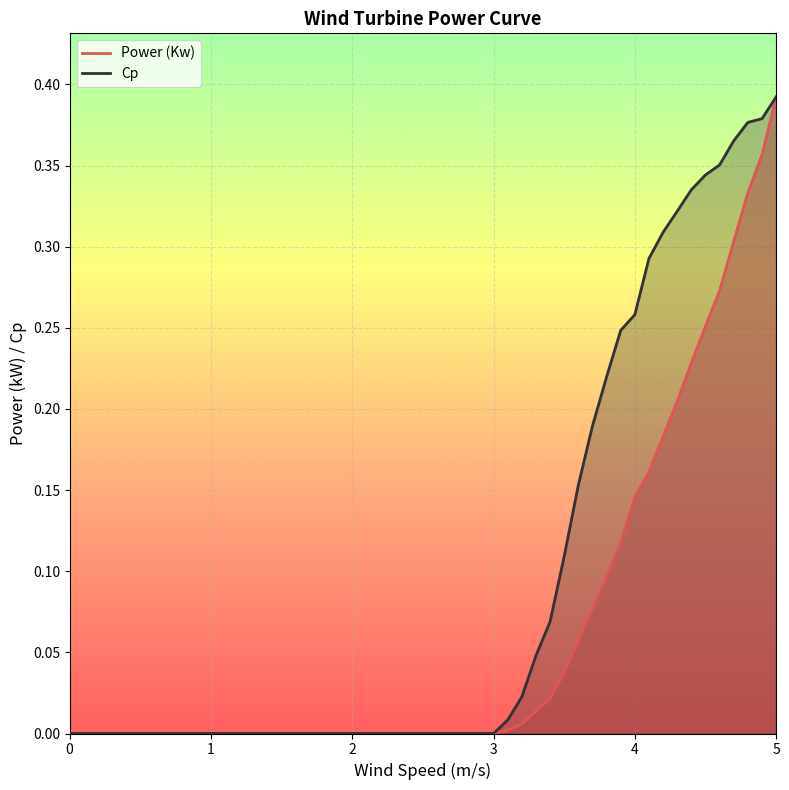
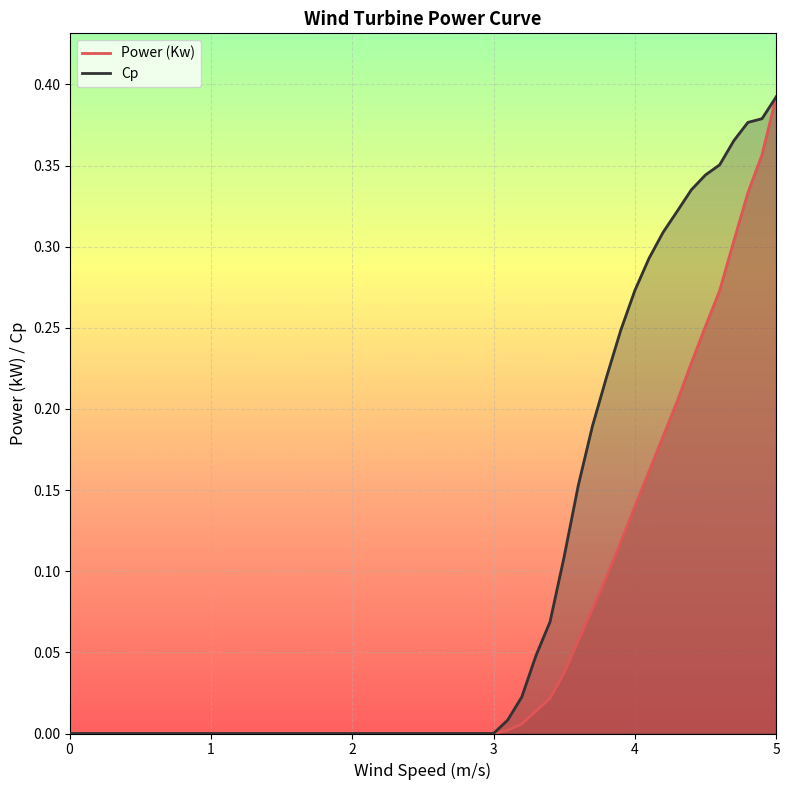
  {
    "Power (Kw)": {
-     "4": 0.146
+     "4": 0.140
    },
    "Cp": {
-     "4": 0.258
+     "4": 0.273
    }
  }
